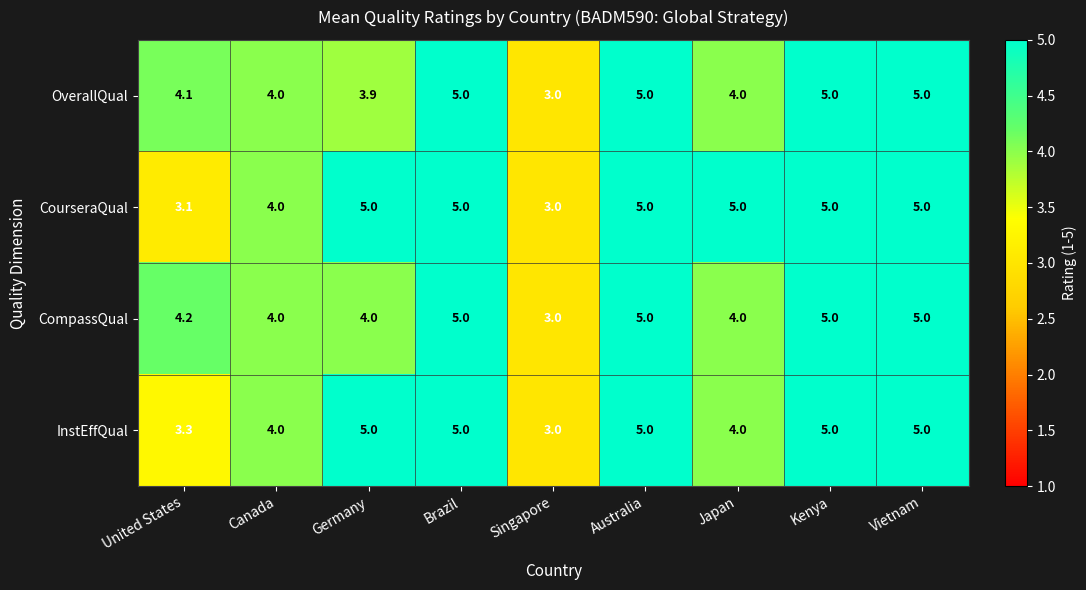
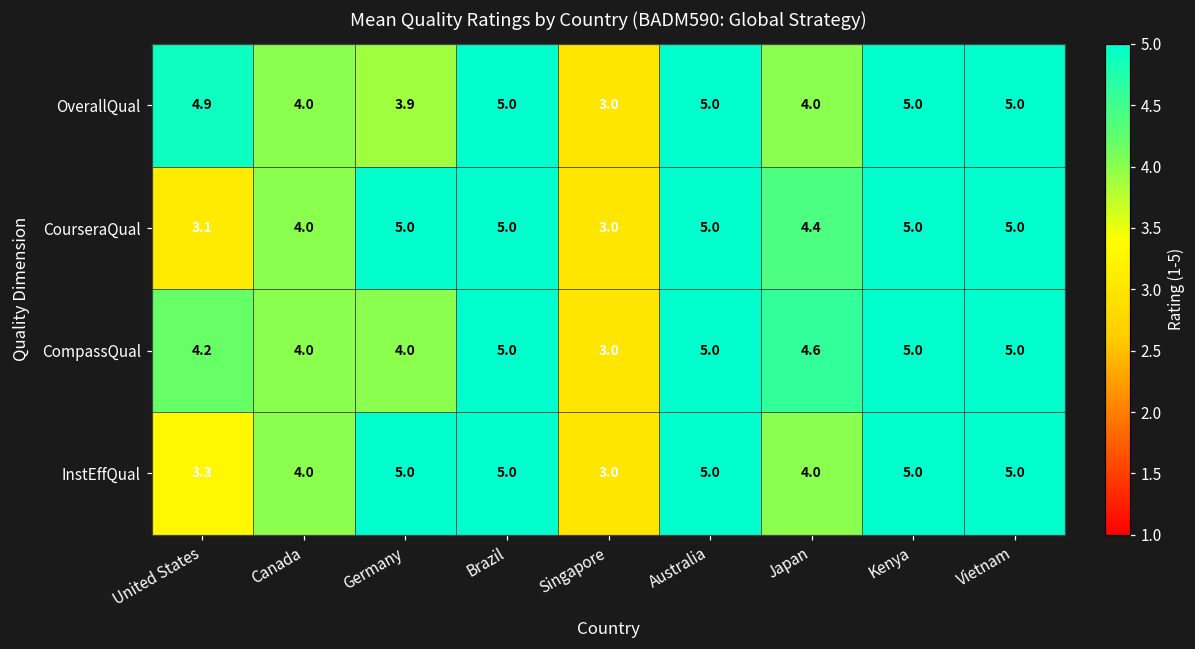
  {
    "OverallQual": {
-     "United States": 4.1,
+     "United States": 4.9,
      "Canada": 4.0,
      "Germany": 3.9,
      "Brazil": 5.0,
      "Singapore": 3.0,
      "Australia": 5.0,
      "Japan": 4.0,
      "Kenya": 5.0,
      "Vietnam": 5.0
    },
    "CourseraQual": {
      "United States": 3.1,
      "Canada": 4.0,
      "Germany": 5.0,
      "Brazil": 5.0,
      "Singapore": 3.0,
      "Australia": 5.0,
-     "Japan": 5.0,
+     "Japan": 4.4,
      "Kenya": 5.0,
      "Vietnam": 5.0
    },
    "CompassQual": {
      "United States": 4.2,
      "Canada": 4.0,
      "Germany": 4.0,
      "Brazil": 5.0,
      "Singapore": 3.0,
      "Australia": 5.0,
-     "Japan": 4.0,
+     "Japan": 4.6,
      "Kenya": 5.0,
      "Vietnam": 5.0
    },
    "InstEffQual": {
      "United States": 3.3,
      "Canada": 4.0,
      "Germany": 5.0,
      "Brazil": 5.0,
      "Singapore": 3.0,
      "Australia": 5.0,
      "Japan": 4.0,
      "Kenya": 5.0,
      "Vietnam": 5.0
    }
  }
